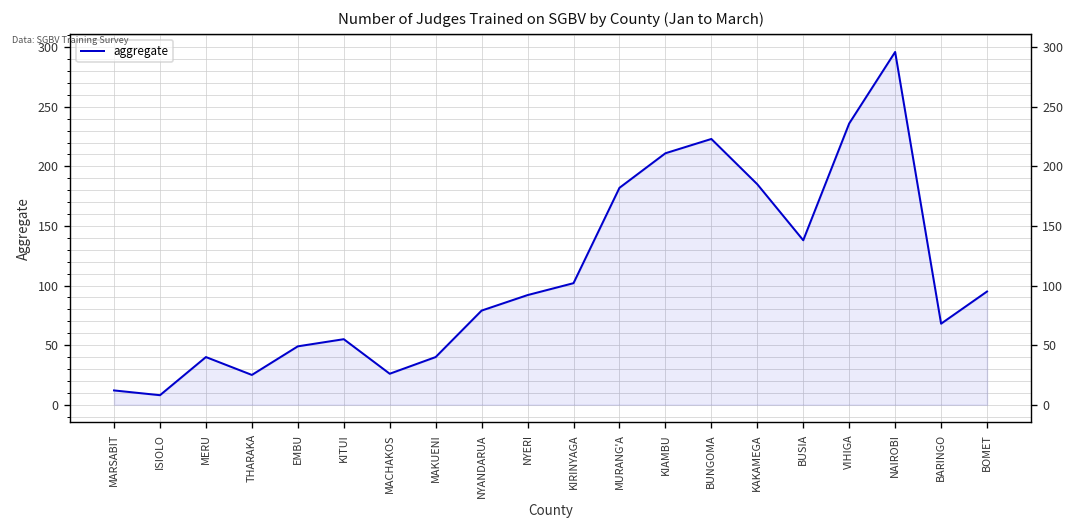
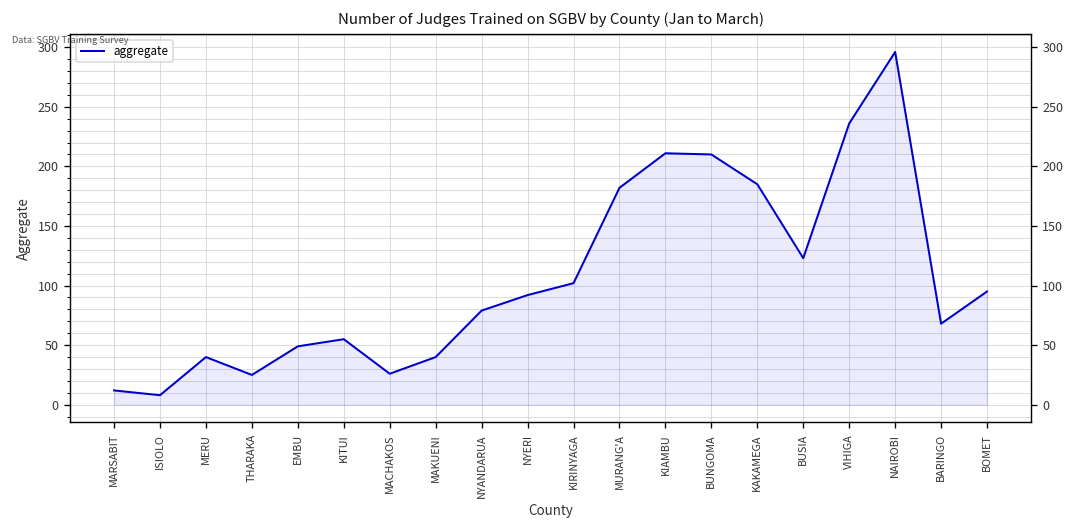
  {
    "MARSABIT": 10,
    "ISIOLO": 10,
    "MERU": 40,
    "THARAKA": 30,
    "EMBU": 50,
    "KITUI": 60,
    "MACHAKOS": 30,
    "MAKUENI": 40,
    "NYANDARUA": 80,
    "NYERI": 90,
    "KIRINYAGA": 100,
    "MURANG'A": 180,
    "KIAMBU": 210,
-   "BUNGOMA": 220,
+   "BUNGOMA": 210,
    "KAKAMEGA": 190,
-   "BUSIA": 140,
+   "BUSIA": 120,
    "VIHIGA": 240,
    "NAIROBI": 300,
    "BARINGO": 70,
    "BOMET": 100
  }
